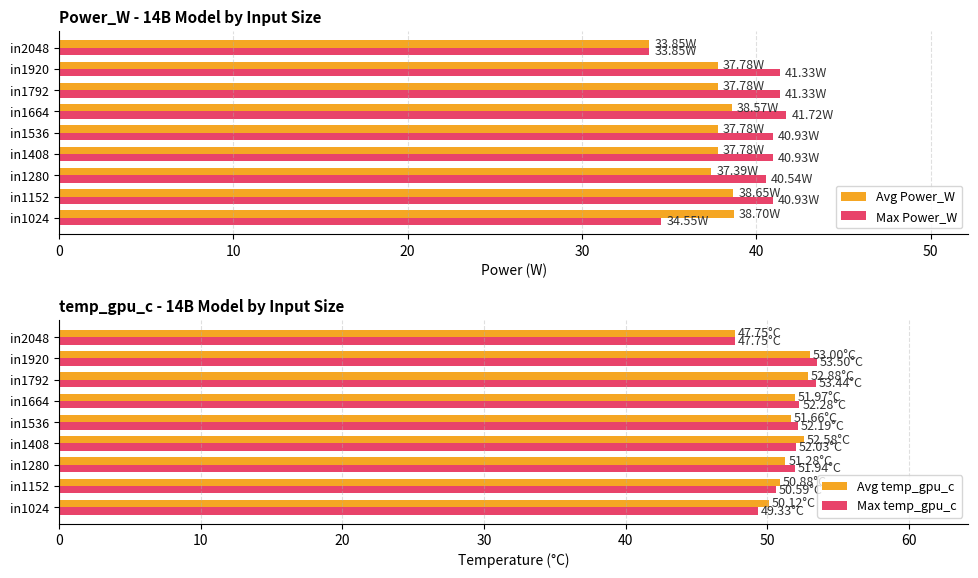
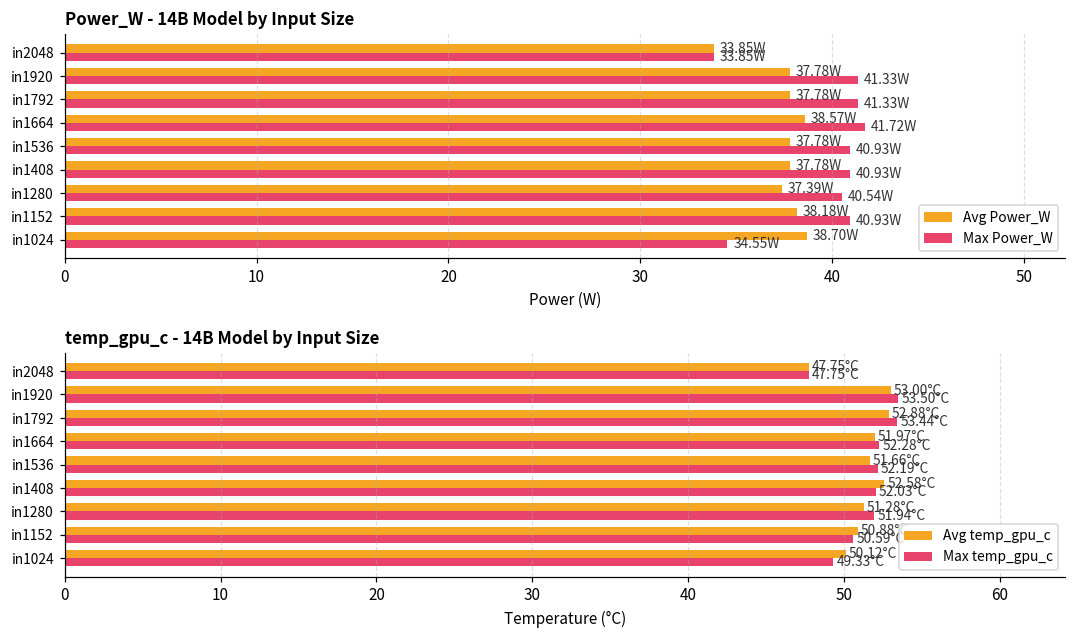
  {
    "Power_W - 14B Model by Input Size": {
      "Avg Power_W": {
        "in1920": "37.78W",
        "in1792": "37.78W",
        "in1664": "38.57W",
        "in1536": "37.78W",
        "in1408": "37.78W",
        "in1280": "37.39W",
-       "in1152": "38.65W",
+       "in1152": "38.18W",
        "in1024": "38.70W"
      },
      "Max Power_W": {
        "in1920": "41.33W",
        "in1792": "41.33W",
        "in1664": "41.72W",
        "in1536": "40.93W",
        "in1408": "40.93W",
        "in1280": "40.54W",
        "in1152": "40.93W",
        "in1024": "34.55W"
      }
    }
  }
